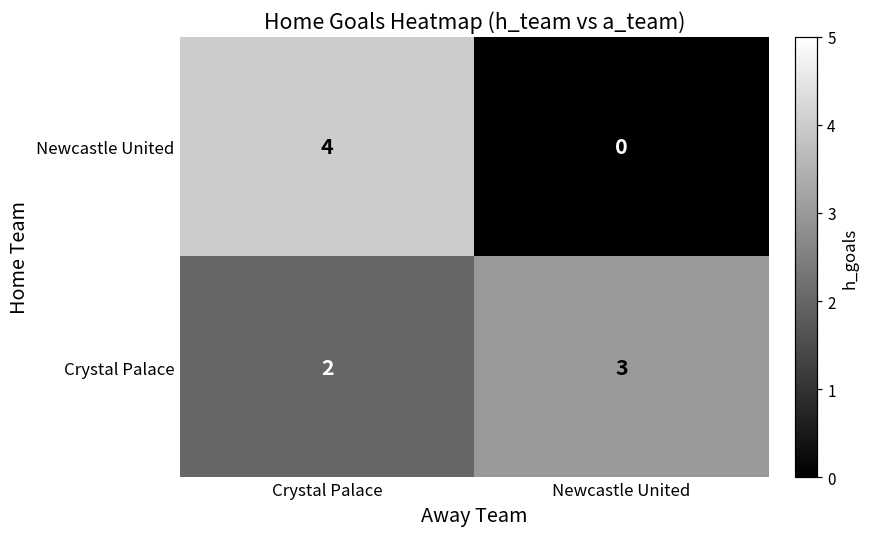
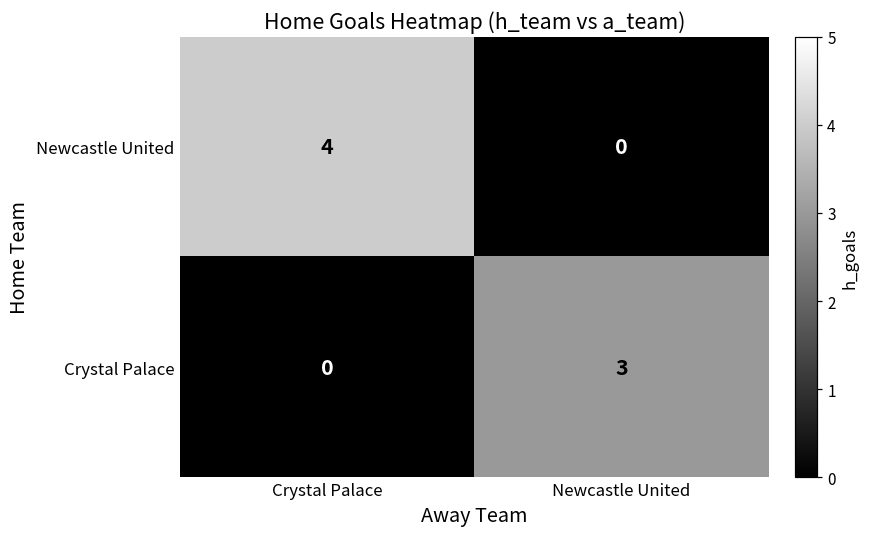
  {
    "Newcastle United": {
      "Crystal Palace": 4,
      "Newcastle United": 0
    },
    "Crystal Palace": {
-     "Crystal Palace": 2,
+     "Crystal Palace": 0,
      "Newcastle United": 3
    }
  }
